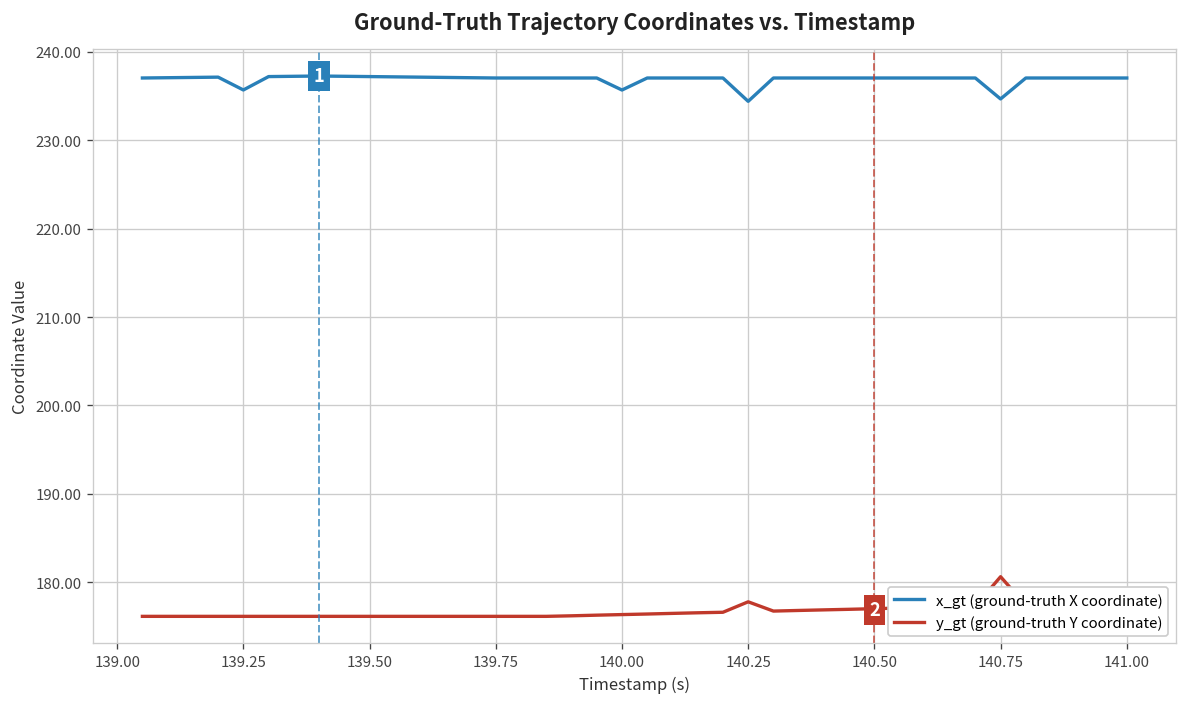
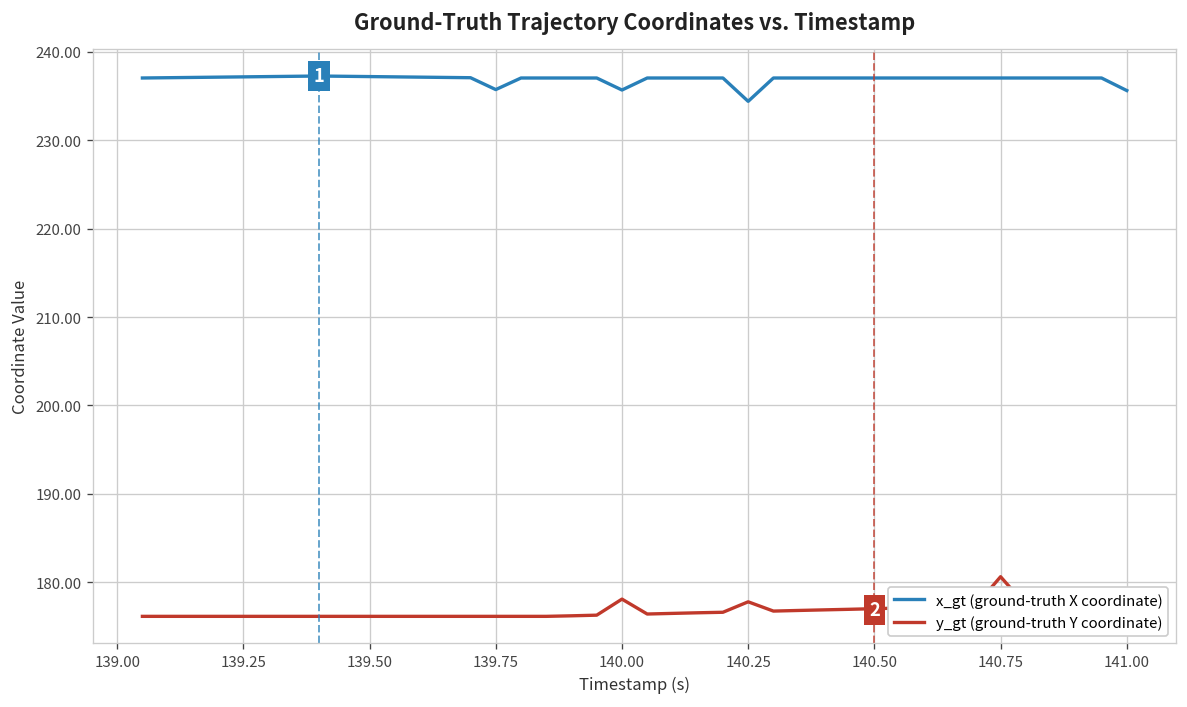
  {
    "x_gt (ground-truth X coordinate)": {
-     "139.25": 236,
+     "139.25": 237,
      "139.50": 237,
-     "139.75": 237,
+     "139.75": 236,
      "140.00": 236,
      "140.25": 234,
      "140.50": 237,
-     "140.75": 235,
-     "141.00": 237
+     "140.75": 237,
+     "141.00": 236
    },
    "y_gt (ground-truth Y coordinate)": {
      "139.25": 176,
      "139.50": 176,
      "139.75": 176,
-     "140.00": 176,
+     "140.00": 178,
      "140.25": 178,
      "140.75": 181
    }
  }
